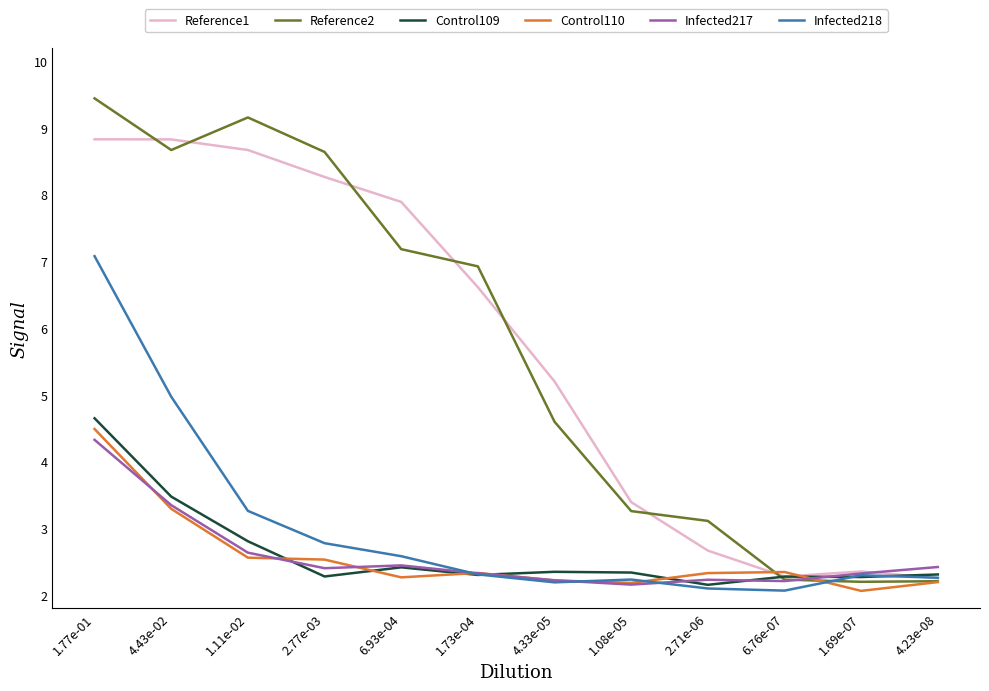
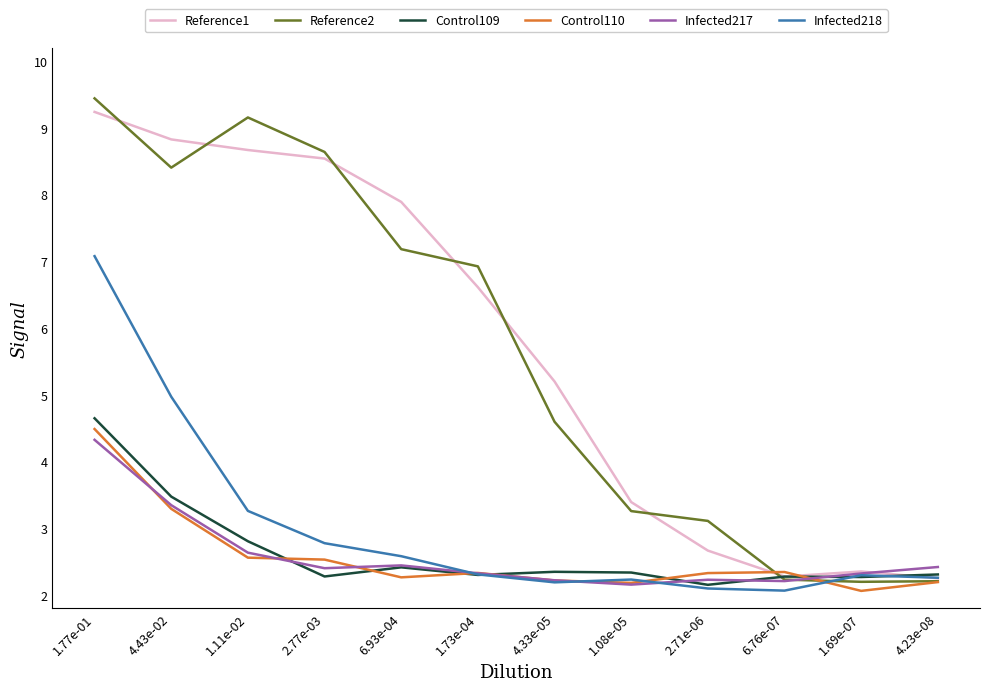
  {
    "Reference1": {
-     "1.77e-01": 8.8,
+     "1.77e-01": 9.2,
      "4.43e-02": 8.8,
      "1.11e-02": 8.7,
-     "2.77e-03": 8.3,
+     "2.77e-03": 8.5,
      "6.93e-04": 7.9,
      "1.73e-04": 6.6,
      "4.33e-05": 5.2,
      "1.08e-05": 3.4,
      "2.71e-06": 2.7
    },
    "Reference2": {
      "1.77e-01": 9.4,
-     "4.43e-02": 8.7,
+     "4.43e-02": 8.4,
      "1.11e-02": 9.2,
      "2.77e-03": 8.6,
      "6.93e-04": 7.2,
      "1.73e-04": 6.9,
      "4.33e-05": 4.6,
      "1.08e-05": 3.3,
      "2.71e-06": 3.1,
      "1.69e-07": 2.2
    },
    "Control109": {
      "1.77e-01": 4.6,
      "4.43e-02": 3.5,
      "1.11e-02": 2.8,
      "2.77e-03": 2.3,
      "4.33e-05": 2.3,
      "1.08e-05": 2.3,
      "2.71e-06": 2.2,
      "4.23e-08": 2.3
    },
    "Control110": {
      "1.77e-01": 4.5,
      "4.43e-02": 3.3,
      "1.11e-02": 2.6,
      "2.77e-03": 2.5,
      "6.93e-04": 2.3,
      "2.71e-06": 2.3,
      "6.76e-07": 2.3,
      "1.69e-07": 2.1
    },
    "Infected217": {
      "1.77e-01": 4.3,
      "4.43e-02": 3.3,
      "1.11e-02": 2.6,
      "2.77e-03": 2.4,
      "2.71e-06": 2.2,
      "4.23e-08": 2.4
    },
    "Infected218": {
      "1.77e-01": 7.1,
      "4.43e-02": 5.0,
      "1.11e-02": 3.3,
      "2.77e-03": 2.8,
      "6.93e-04": 2.6,
      "1.08e-05": 2.2,
      "2.71e-06": 2.1,
      "6.76e-07": 2.1
    }
  }
